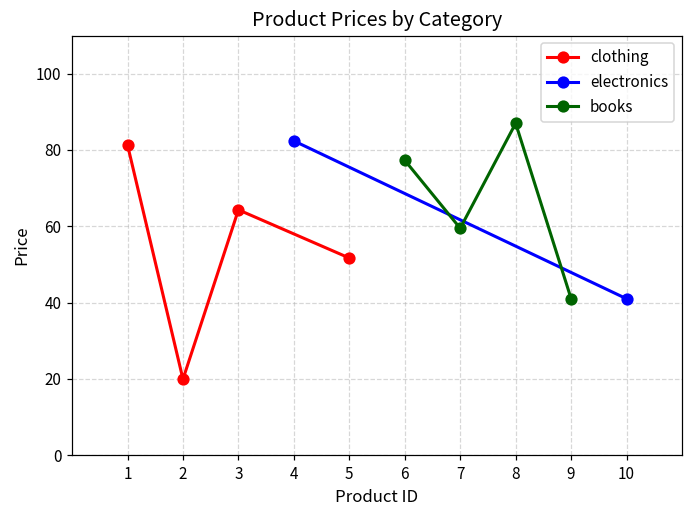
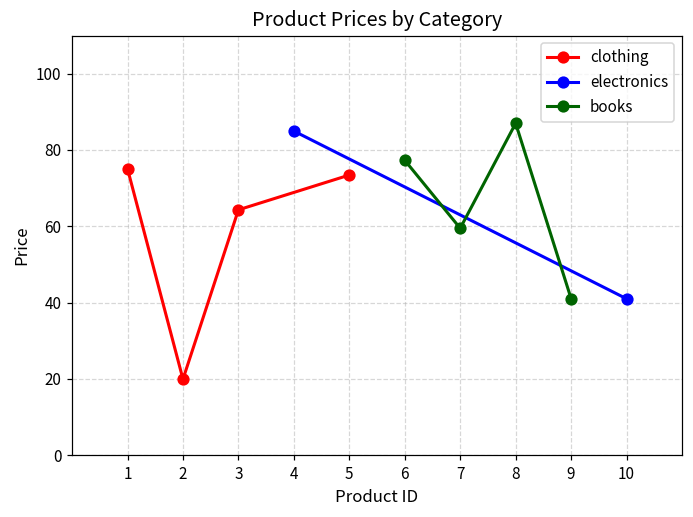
  {
    "clothing": {
-     "1": 81,
+     "1": 75,
      "2": 20,
      "3": 64,
-     "5": 52
+     "5": 73
    },
    "electronics": {
-     "4": 82,
+     "4": 85,
      "10": 41
    },
    "books": {
      "6": 77,
      "7": 59,
      "8": 87,
      "9": 41
    }
  }
